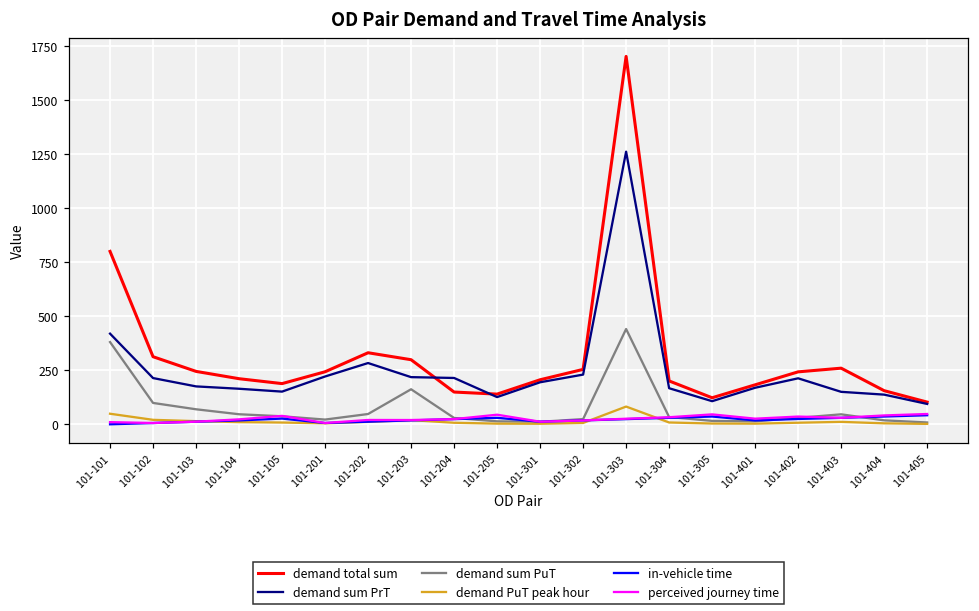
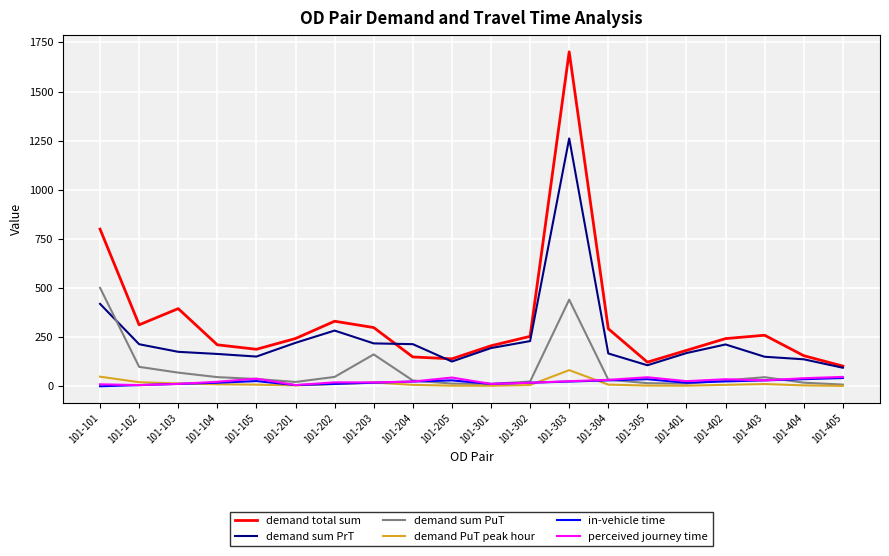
  {
    "demand total sum": {
      "101-101": 800,
      "101-102": 310,
-     "101-103": 240,
+     "101-103": 400,
      "101-104": 210,
      "101-105": 190,
      "101-201": 240,
      "101-202": 330,
      "101-203": 300,
      "101-204": 150,
      "101-205": 140,
      "101-302": 250,
      "101-303": 1700,
-     "101-304": 200,
+     "101-304": 290,
      "101-305": 120,
      "101-401": 180,
      "101-402": 240,
      "101-403": 260,
      "101-404": 160
    },
    "demand sum PrT": {
      "101-101": 420,
      "101-102": 210,
      "101-103": 180,
      "101-104": 160,
      "101-105": 150,
      "101-201": 220,
      "101-202": 280,
      "101-203": 220,
      "101-204": 210,
      "101-205": 130,
      "101-302": 230,
      "101-303": 1260,
      "101-304": 170,
      "101-305": 110,
      "101-401": 170,
      "101-402": 210,
      "101-403": 150,
      "101-404": 140
    },
    "demand sum PuT": {
-     "101-101": 380,
+     "101-101": 500,
      "101-102": 100,
      "101-103": 70,
      "101-104": 50,
      "101-201": 20,
      "101-202": 50,
      "101-203": 160,
      "101-303": 440,
      "101-403": 50,
      "101-404": 20
    },
    "demand PuT peak hour": {
      "101-101": 50,
      "101-102": 20,
      "101-105": 10,
      "101-204": 10,
      "101-303": 80,
      "101-304": 10,
      "101-402": 10,
      "101-403": 10,
      "101-404": 0
    },
    "in-vehicle time": {
      "101-205": 30
    },
    "perceived journey time": {
      "101-205": 40
    }
  }
